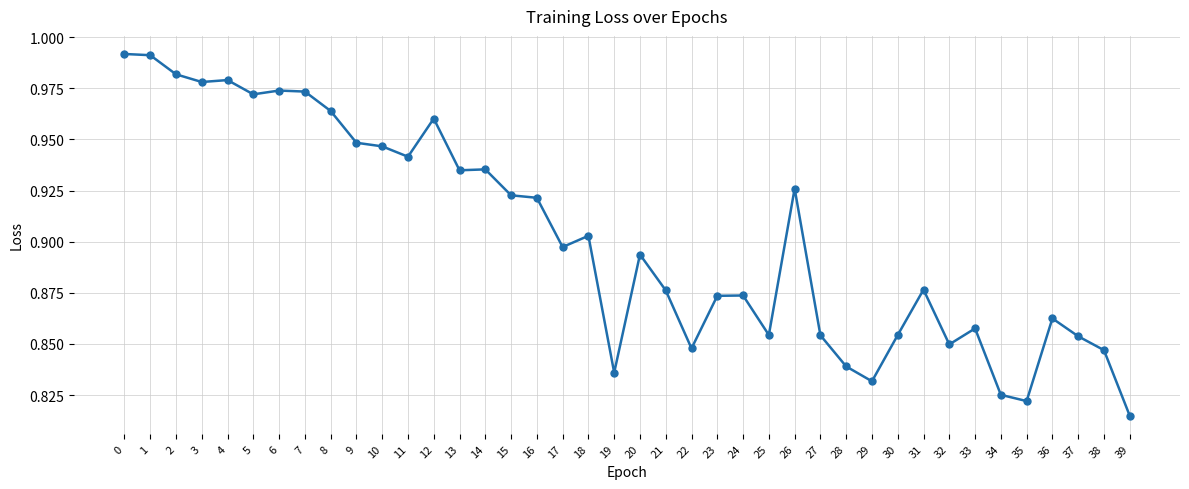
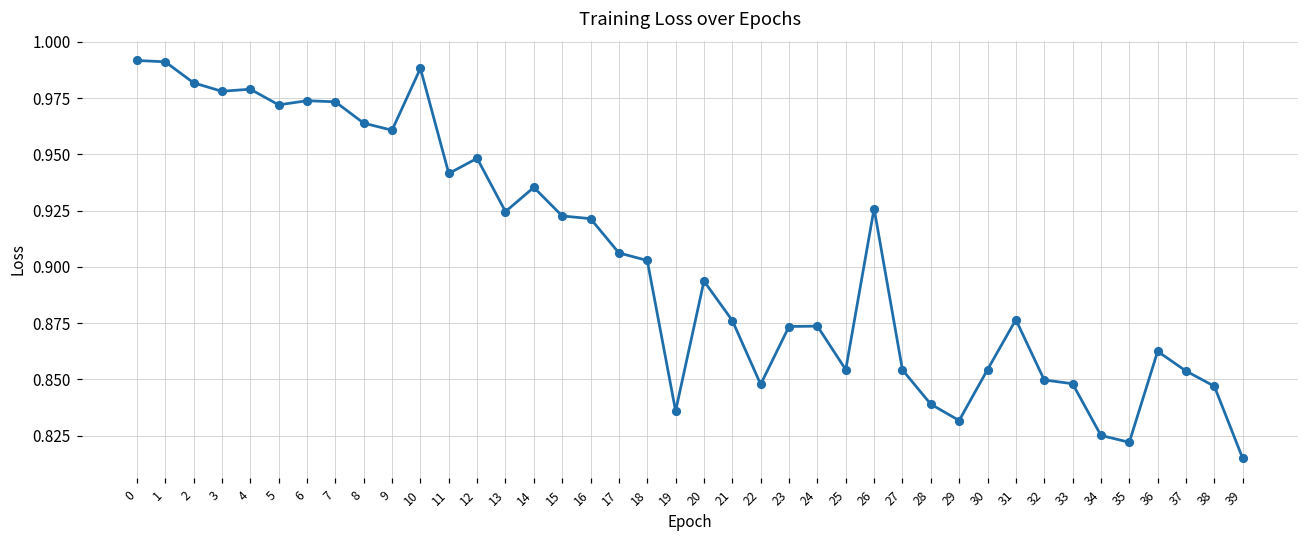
  {
    "0": 0.992,
    "1": 0.991,
    "2": 0.982,
    "3": 0.978,
    "4": 0.979,
    "5": 0.972,
    "6": 0.974,
    "7": 0.973,
    "8": 0.964,
-   "9": 0.948,
-   "10": 0.947,
+   "9": 0.961,
+   "10": 0.988,
    "11": 0.942,
-   "12": 0.960,
-   "13": 0.935,
+   "12": 0.948,
+   "13": 0.925,
    "14": 0.935,
    "15": 0.923,
    "16": 0.921,
-   "17": 0.897,
+   "17": 0.906,
    "18": 0.903,
    "19": 0.836,
    "20": 0.894,
    "21": 0.876,
    "22": 0.848,
    "23": 0.874,
    "24": 0.874,
    "25": 0.854,
    "26": 0.926,
    "27": 0.854,
    "28": 0.839,
    "29": 0.832,
    "30": 0.854,
    "31": 0.877,
    "32": 0.850,
-   "33": 0.858,
+   "33": 0.848,
    "34": 0.825,
    "35": 0.822,
    "36": 0.862,
    "37": 0.854,
    "38": 0.847,
    "39": 0.815
  }
